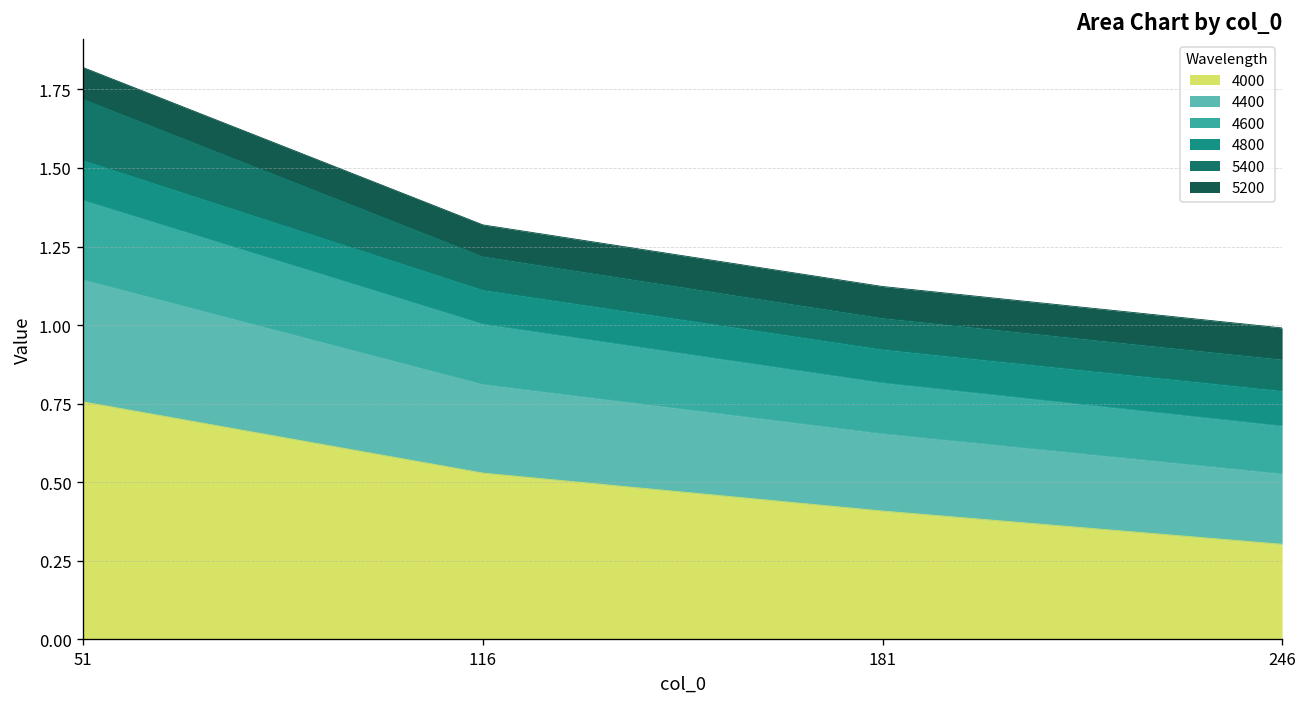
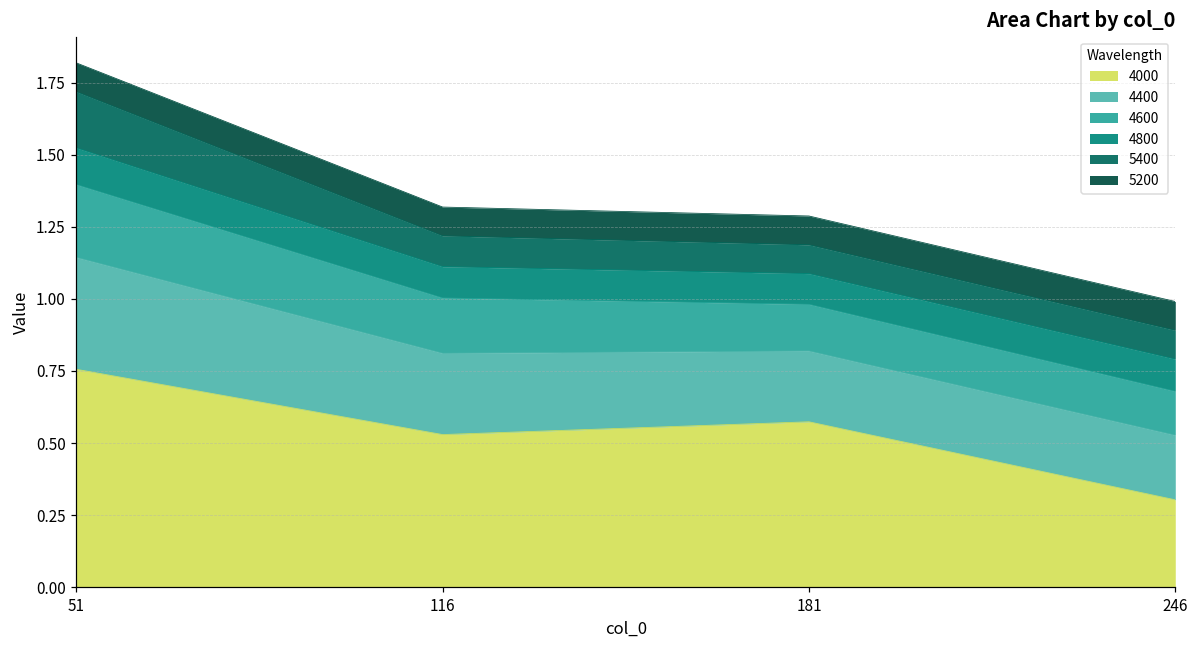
  {
    "4000": {
      "51": 0.76,
      "116": 0.53,
-     "181": 0.41,
+     "181": 0.57,
      "246": 0.30
    }
  }
